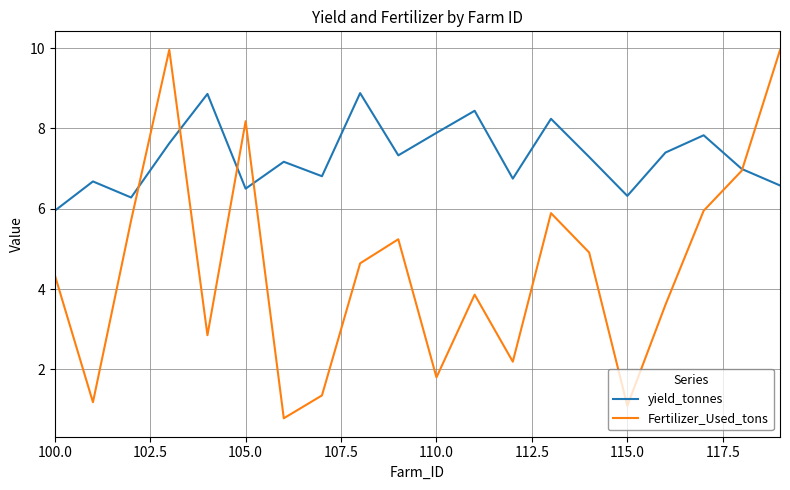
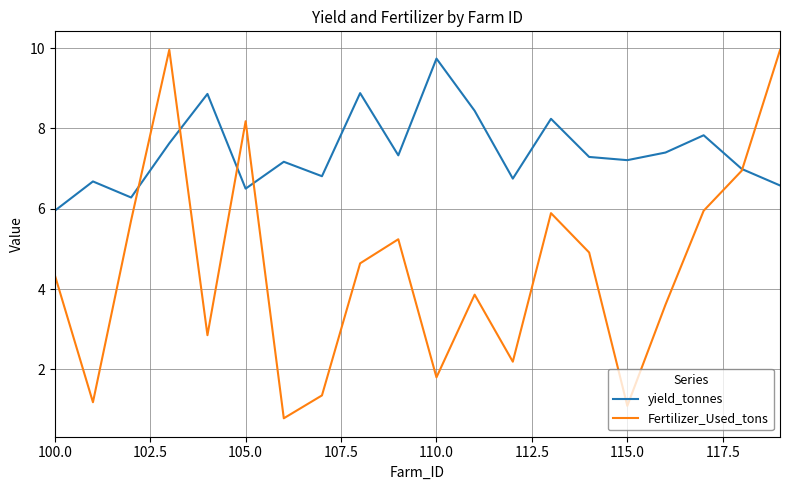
  {
    "yield_tonnes": {
      "100.0": 6.0,
      "105.0": 6.5,
-     "110.0": 7.9,
-     "115.0": 6.3
+     "110.0": 9.7,
+     "115.0": 7.2
    },
    "Fertilizer_Used_tons": {
      "100.0": 4.4,
      "105.0": 8.2,
      "110.0": 1.8
    }
  }
